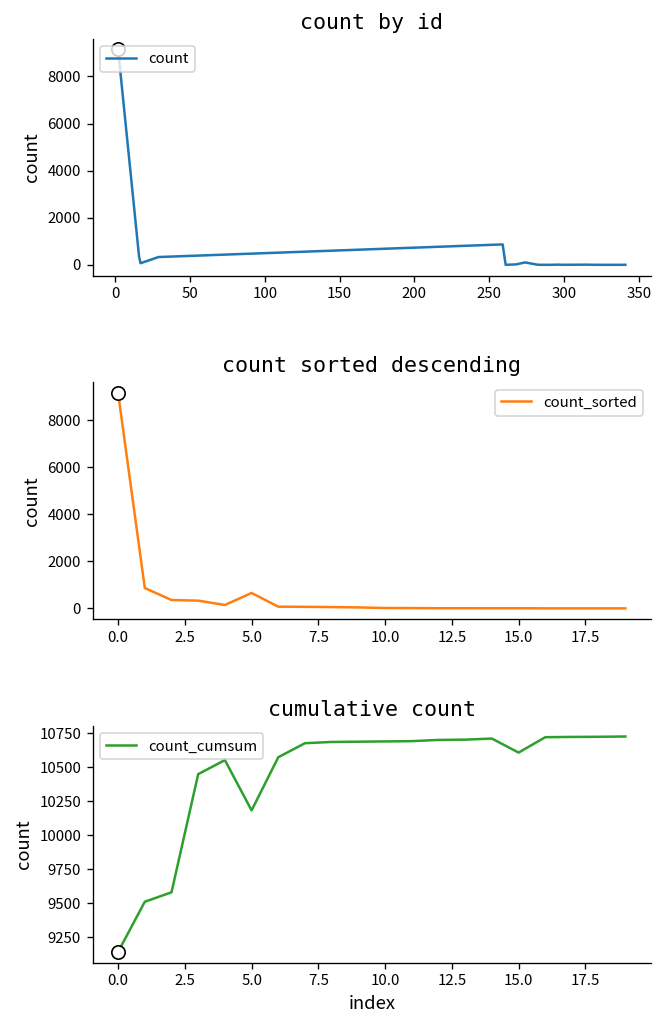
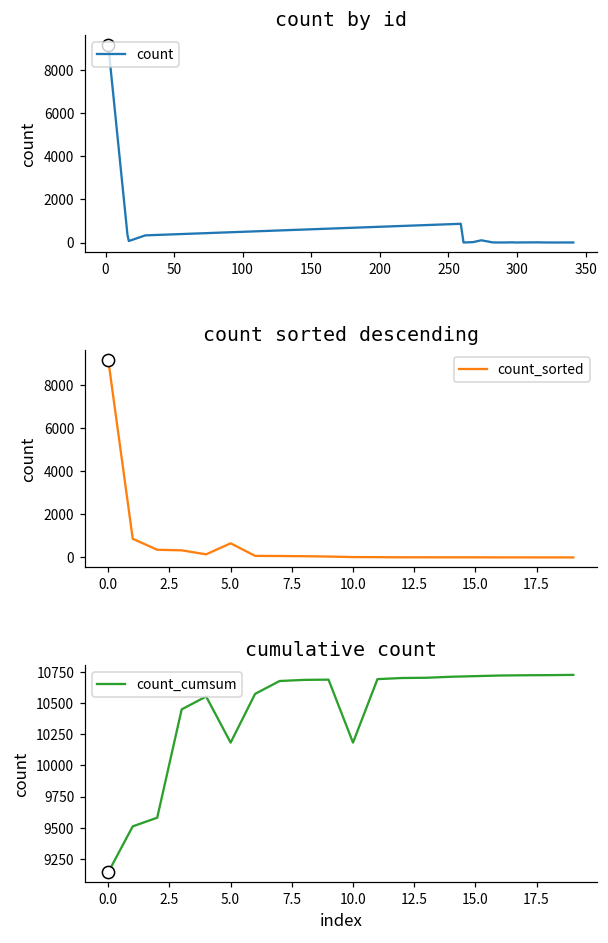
  {
    "count sorted descending": {
      "count_sorted": {
        "5.0": 700,
        "10.0": 0,
        "15.0": 0
      }
    },
    "cumulative count": {
      "count_cumsum": {
        "5.0": 10180,
-       "10.0": 10690,
-       "15.0": 10610
+       "10.0": 10180,
+       "15.0": 10710
      }
    }
  }
